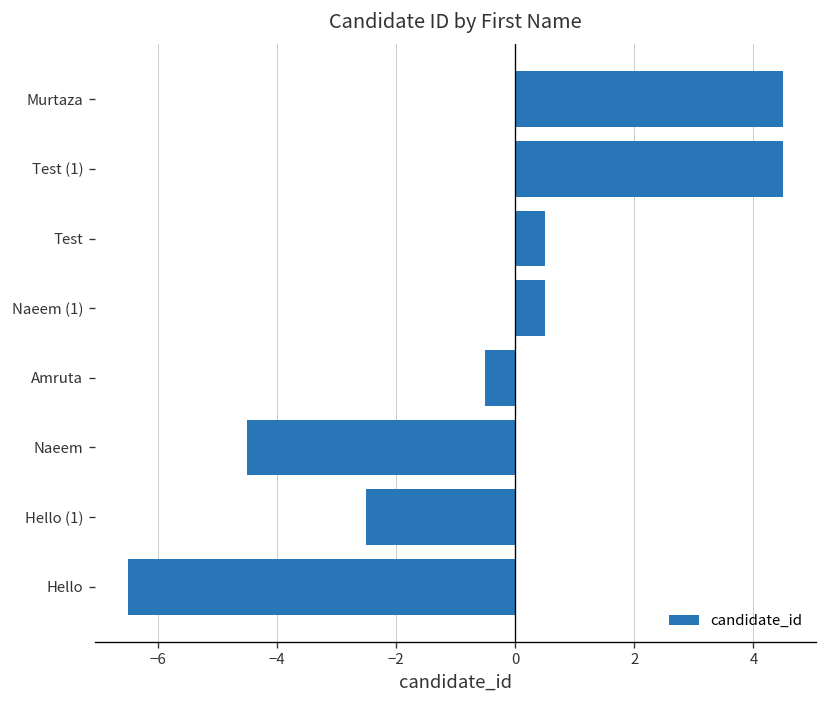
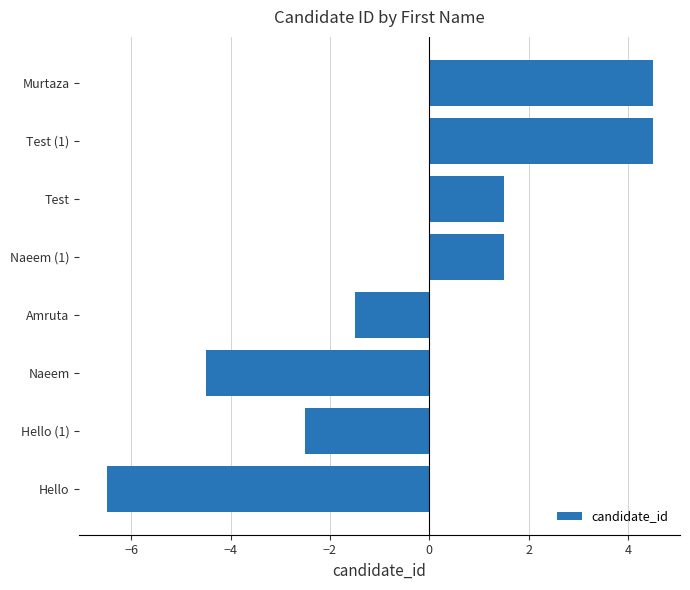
  {
    "Murtaza": 4.5,
    "Test (1)": 4.5,
-   "Test": 0.5,
-   "Naeem (1)": 0.5,
-   "Amruta": -0.5,
+   "Test": 1.5,
+   "Naeem (1)": 1.5,
+   "Amruta": -1.5,
    "Naeem": -4.5,
    "Hello (1)": -2.5,
    "Hello": -6.5
  }
